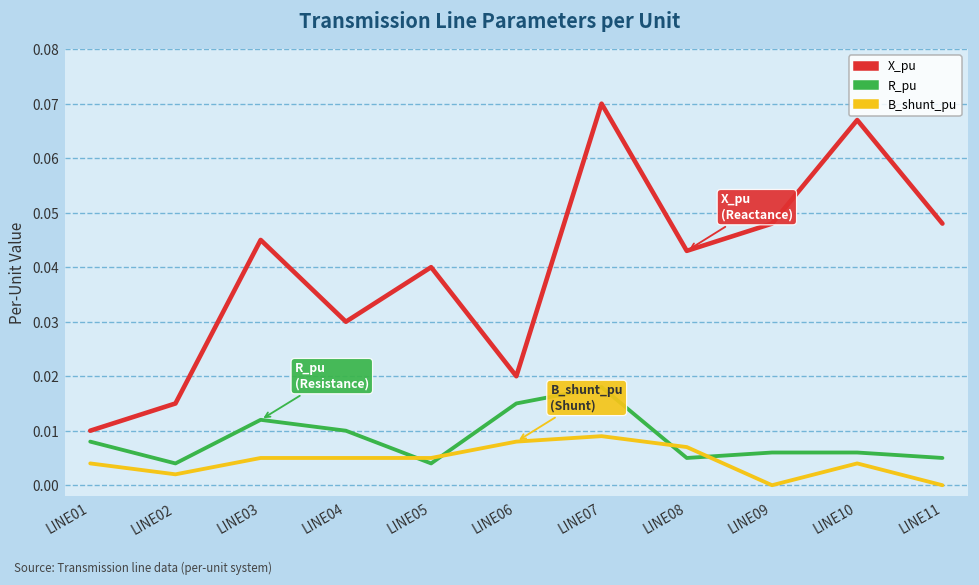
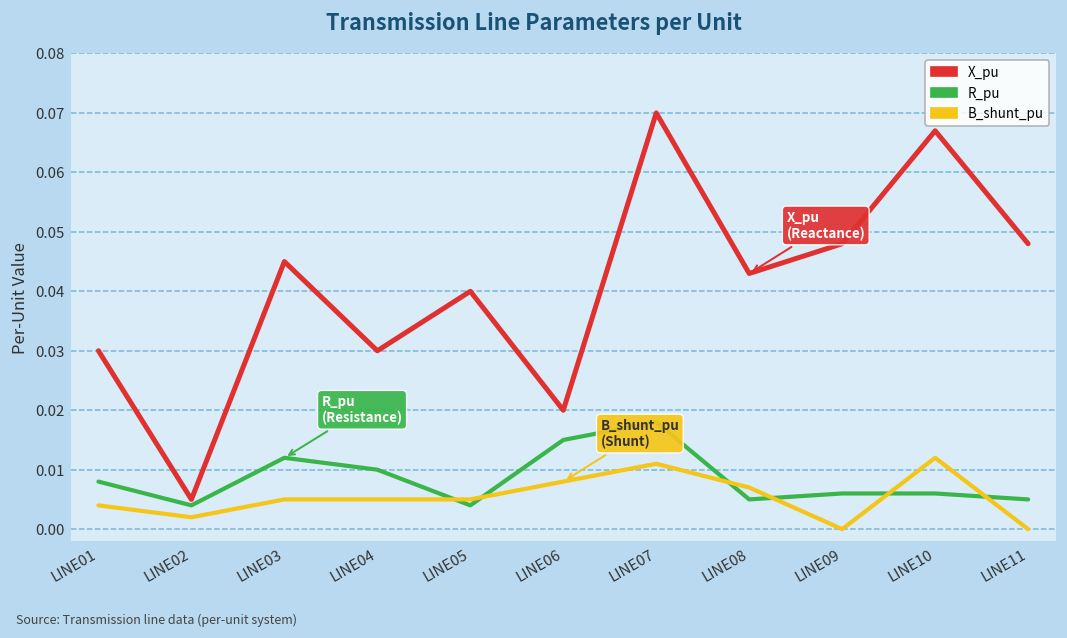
  {
    "X_pu": {
-     "LINE01": 0.01,
-     "LINE02": 0.015,
+     "LINE01": 0.03,
+     "LINE02": 0.005,
      "LINE03": 0.045,
      "LINE04": 0.030,
      "LINE05": 0.040,
      "LINE06": 0.020,
      "LINE07": 0.070,
      "LINE08": 0.043,
      "LINE10": 0.067,
      "LINE11": 0.048
    },
    "R_pu": {
      "LINE01": 0.008,
      "LINE02": 0.004,
      "LINE03": 0.012,
      "LINE04": 0.010,
      "LINE05": 0.004,
      "LINE06": 0.015,
      "LINE08": 0.005,
      "LINE09": 0.006,
      "LINE10": 0.006,
      "LINE11": 0.005
    },
    "B_shunt_pu": {
      "LINE01": 0.004,
      "LINE02": 0.002,
      "LINE03": 0.005,
      "LINE04": 0.005,
      "LINE05": 0.005,
      "LINE06": 0.008,
-     "LINE07": 0.009,
+     "LINE07": 0.011,
      "LINE08": 0.007,
      "LINE09": 0.000,
-     "LINE10": 0.004,
+     "LINE10": 0.012,
      "LINE11": 0.000
    }
  }
